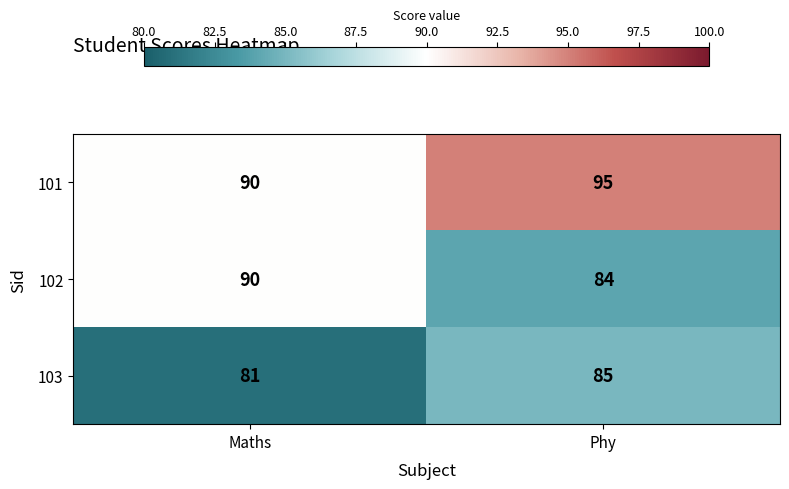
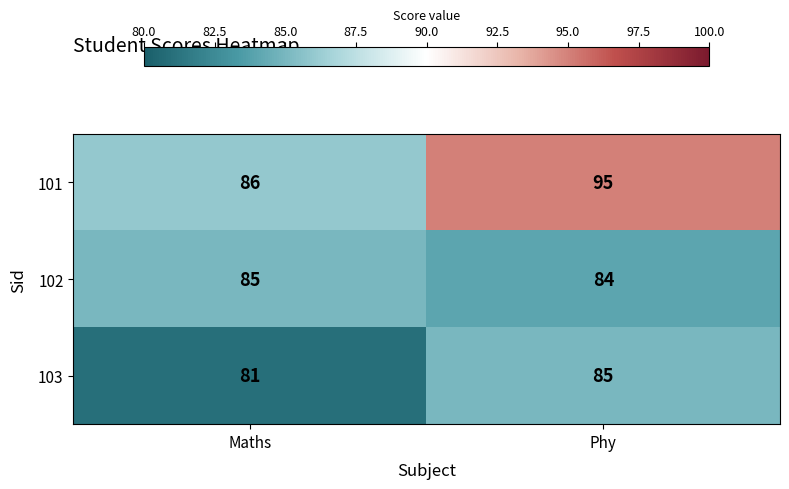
  {
    "101": {
-     "Maths": 90,
+     "Maths": 86,
      "Phy": 95
    },
    "102": {
-     "Maths": 90,
+     "Maths": 85,
      "Phy": 84
    },
    "103": {
      "Maths": 81,
      "Phy": 85
    }
  }
